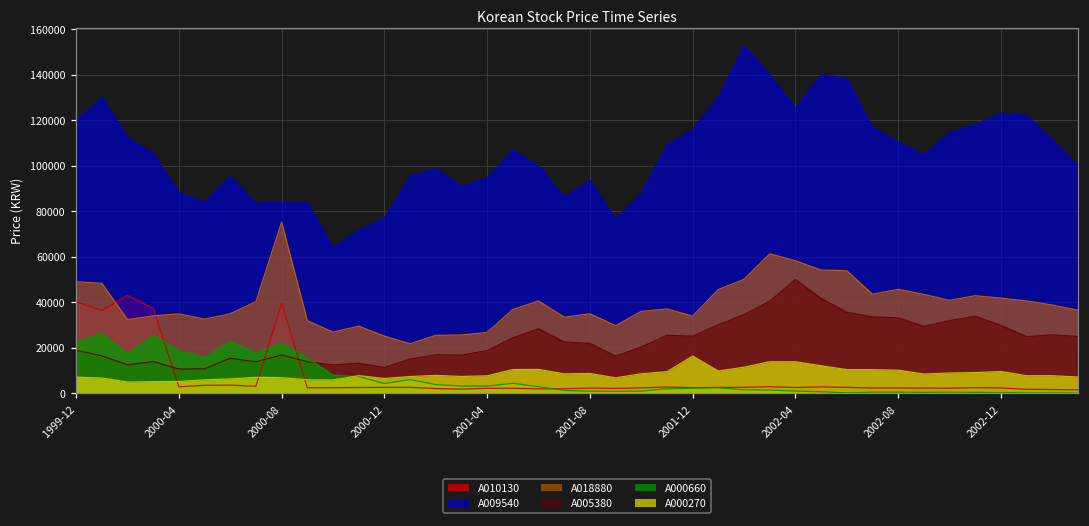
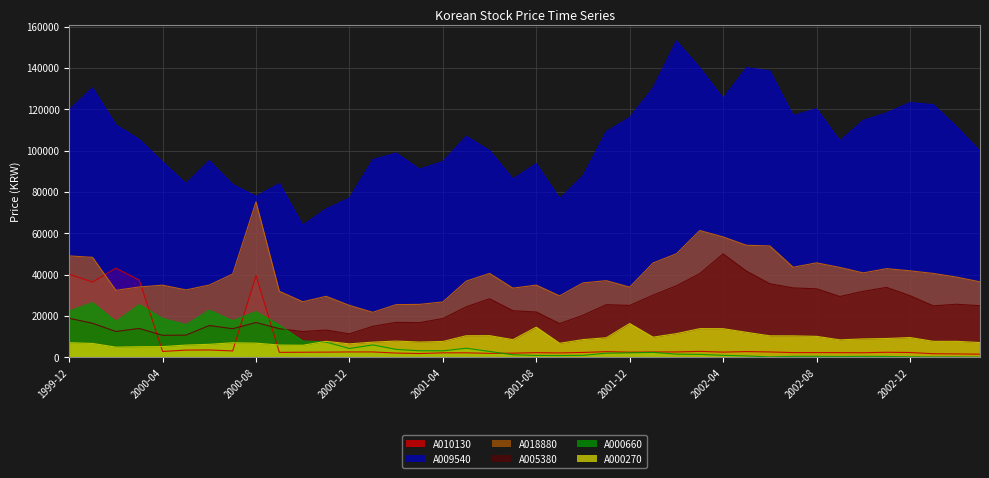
  {
    "A010130": {
      "1999-12": 40000,
      "2000-04": 3000,
      "2000-08": 40000,
      "2000-12": 3000,
      "2001-08": 2000,
      "2002-04": 3000,
      "2002-08": 2000,
      "2002-12": 2000
    },
    "A009540": {
      "1999-12": 120000,
-     "2000-04": 88000,
-     "2000-08": 84000,
+     "2000-04": 95000,
+     "2000-08": 78000,
      "2000-12": 77000,
      "2001-04": 95000,
      "2001-08": 94000,
      "2001-12": 116000,
      "2002-04": 125000,
-     "2002-08": 111000,
+     "2002-08": 120000,
      "2002-12": 123000
    },
    "A018880": {
      "1999-12": 49000,
      "2000-04": 35000,
      "2000-08": 75000,
      "2000-12": 25000,
      "2001-04": 27000,
      "2001-08": 35000,
      "2001-12": 34000,
      "2002-04": 58000,
      "2002-08": 46000,
      "2002-12": 42000
    },
    "A005380": {
      "1999-12": 19000,
      "2000-04": 11000,
      "2000-08": 17000,
      "2000-12": 11000,
      "2001-04": 19000,
      "2001-08": 22000,
      "2001-12": 25000,
      "2002-04": 50000,
      "2002-08": 33000,
      "2002-12": 30000
    },
    "A000660": {
      "1999-12": 22000,
      "2000-04": 19000,
      "2000-08": 22000,
      "2000-12": 4000,
      "2001-08": 1000,
      "2002-04": 1000,
      "2002-08": 1000,
      "2002-12": 0
    },
    "A000270": {
      "1999-12": 7000,
      "2000-04": 5000,
      "2000-08": 7000,
      "2000-12": 7000,
      "2001-04": 8000,
-     "2001-08": 9000,
+     "2001-08": 15000,
      "2001-12": 16000,
      "2002-04": 14000,
      "2002-08": 10000,
      "2002-12": 10000
    }
  }
